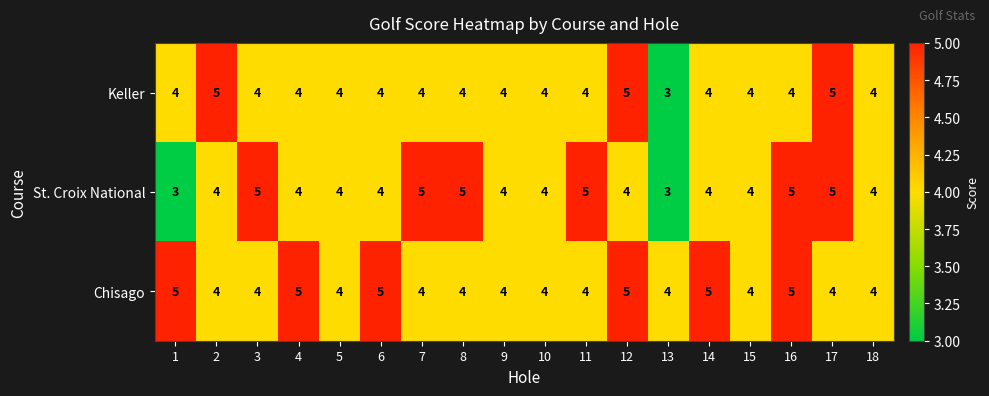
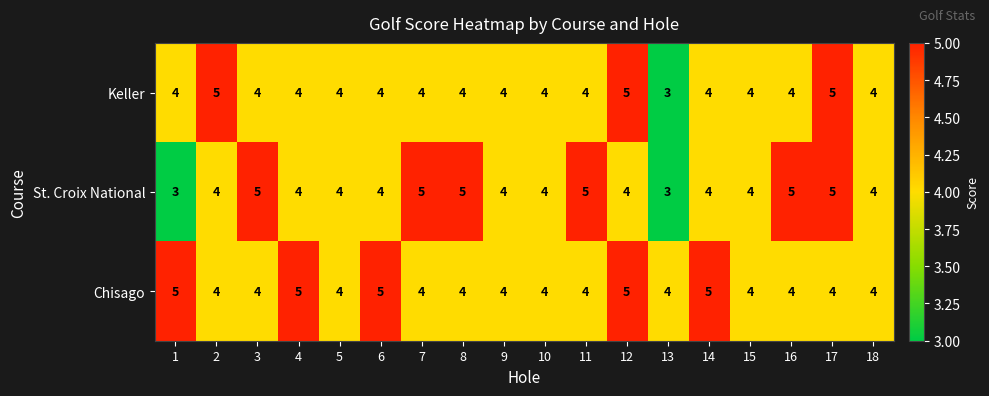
  {
    "Keller": {
      "1": 4,
      "2": 5,
      "3": 4,
      "4": 4,
      "5": 4,
      "6": 4,
      "7": 4,
      "8": 4,
      "9": 4,
      "10": 4,
      "11": 4,
      "12": 5,
      "13": 3,
      "14": 4,
      "15": 4,
      "16": 4,
      "17": 5,
      "18": 4
    },
    "St. Croix National": {
      "1": 3,
      "2": 4,
      "3": 5,
      "4": 4,
      "5": 4,
      "6": 4,
      "7": 5,
      "8": 5,
      "9": 4,
      "10": 4,
      "11": 5,
      "12": 4,
      "13": 3,
      "14": 4,
      "15": 4,
      "16": 5,
      "17": 5,
      "18": 4
    },
    "Chisago": {
      "1": 5,
      "2": 4,
      "3": 4,
      "4": 5,
      "5": 4,
      "6": 5,
      "7": 4,
      "8": 4,
      "9": 4,
      "10": 4,
      "11": 4,
      "12": 5,
      "13": 4,
      "14": 5,
      "15": 4,
-     "16": 5,
+     "16": 4,
      "17": 4,
      "18": 4
    }
  }
